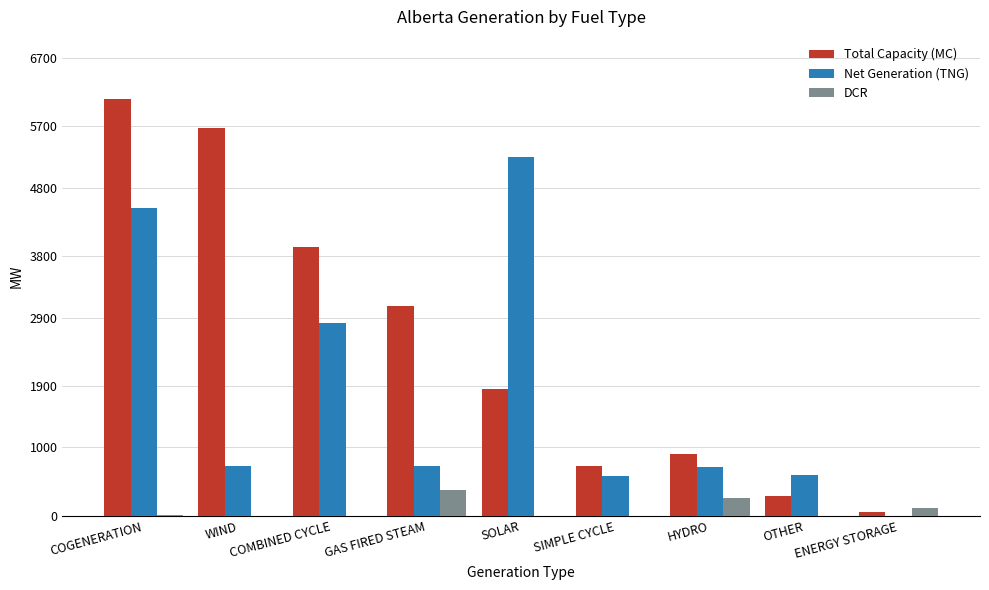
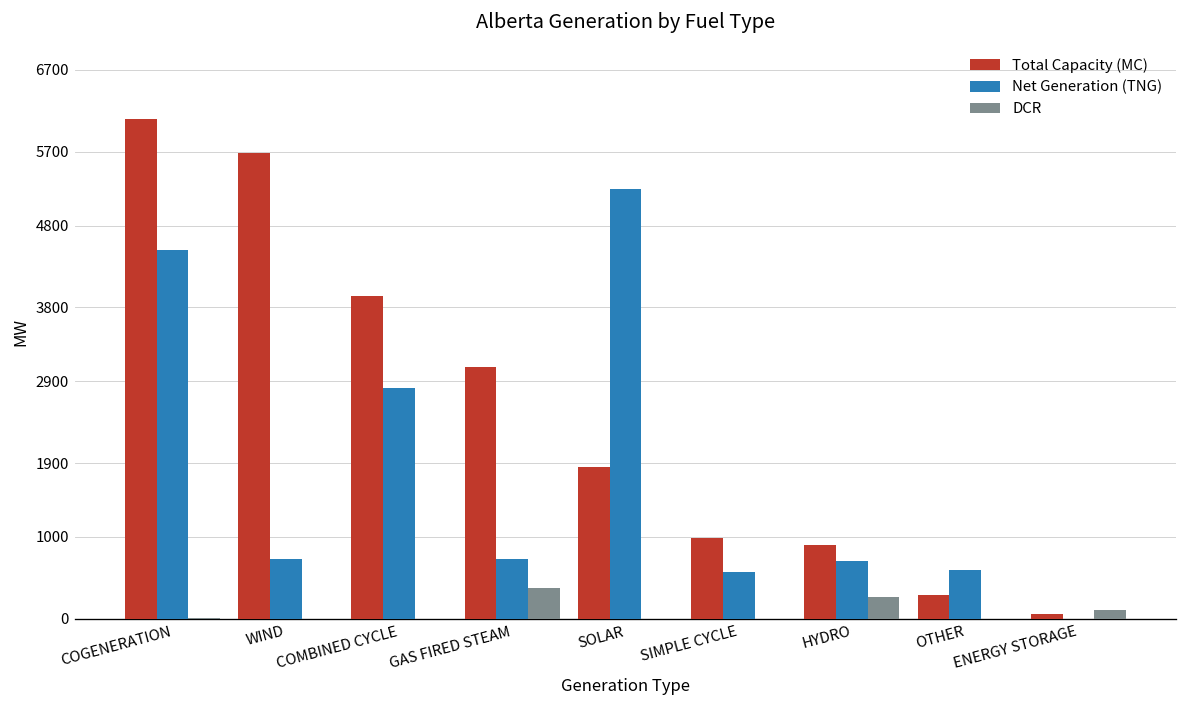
  {
    "Total Capacity (MC)": {
      "COGENERATION": 6100,
      "WIND": 5700,
      "COMBINED CYCLE": 3900,
      "GAS FIRED STEAM": 3100,
      "SOLAR": 1900,
-     "SIMPLE CYCLE": 700,
+     "SIMPLE CYCLE": 1000,
      "HYDRO": 900,
      "OTHER": 300,
      "ENERGY STORAGE": 100
    },
    "Net Generation (TNG)": {
      "COGENERATION": 4500,
      "WIND": 700,
      "COMBINED CYCLE": 2800,
      "GAS FIRED STEAM": 700,
      "SOLAR": 5300,
      "SIMPLE CYCLE": 600,
      "HYDRO": 700,
      "OTHER": 600,
      "ENERGY STORAGE": 0
    },
    "DCR": {
      "WIND": 0,
      "COMBINED CYCLE": 0,
      "GAS FIRED STEAM": 400,
      "SOLAR": 0,
      "SIMPLE CYCLE": 0,
      "HYDRO": 300,
      "OTHER": 0,
      "ENERGY STORAGE": 100
    }
  }
